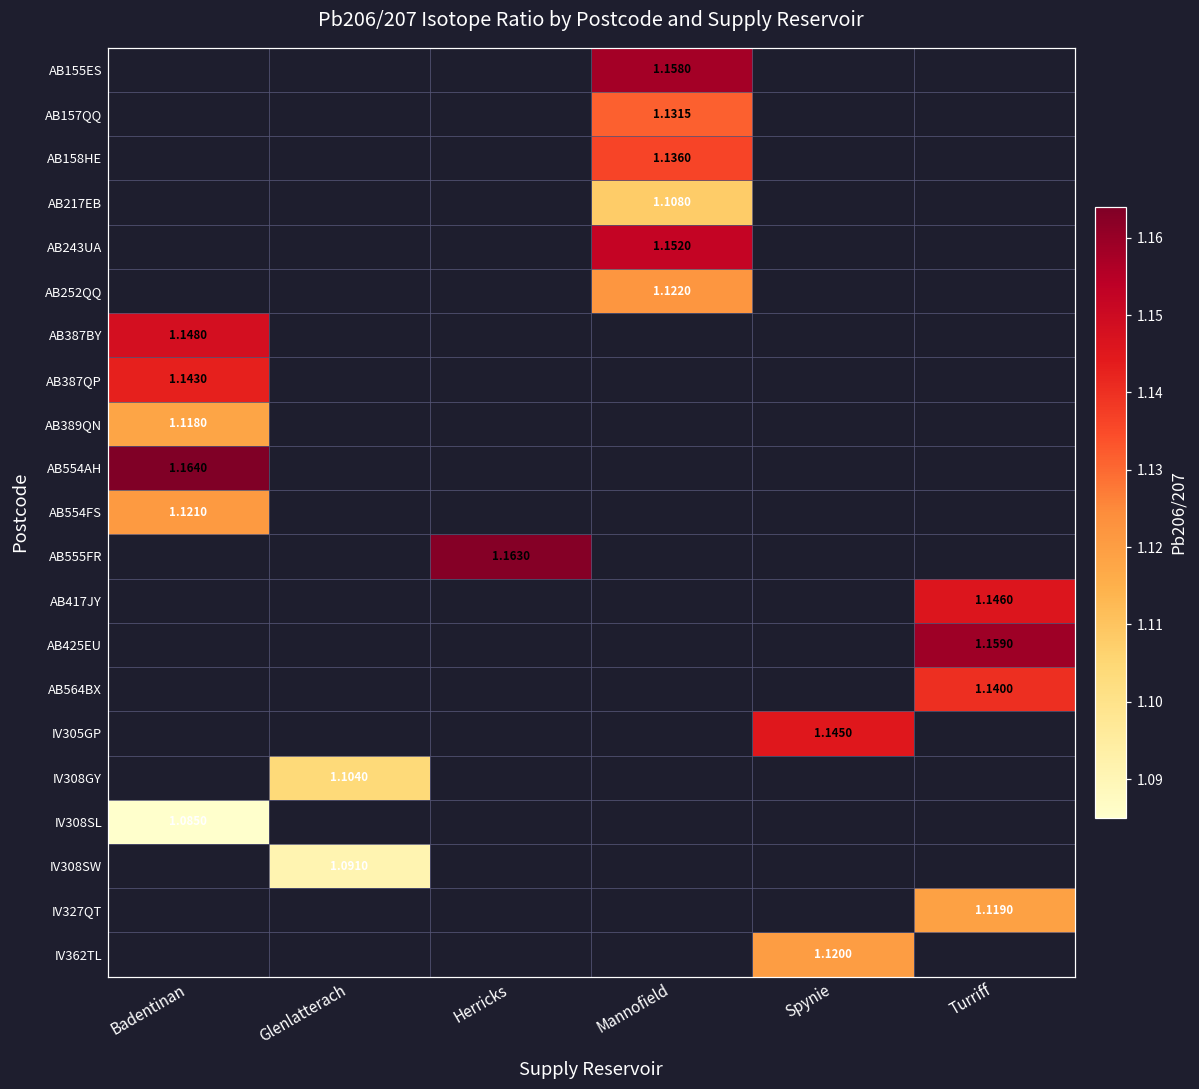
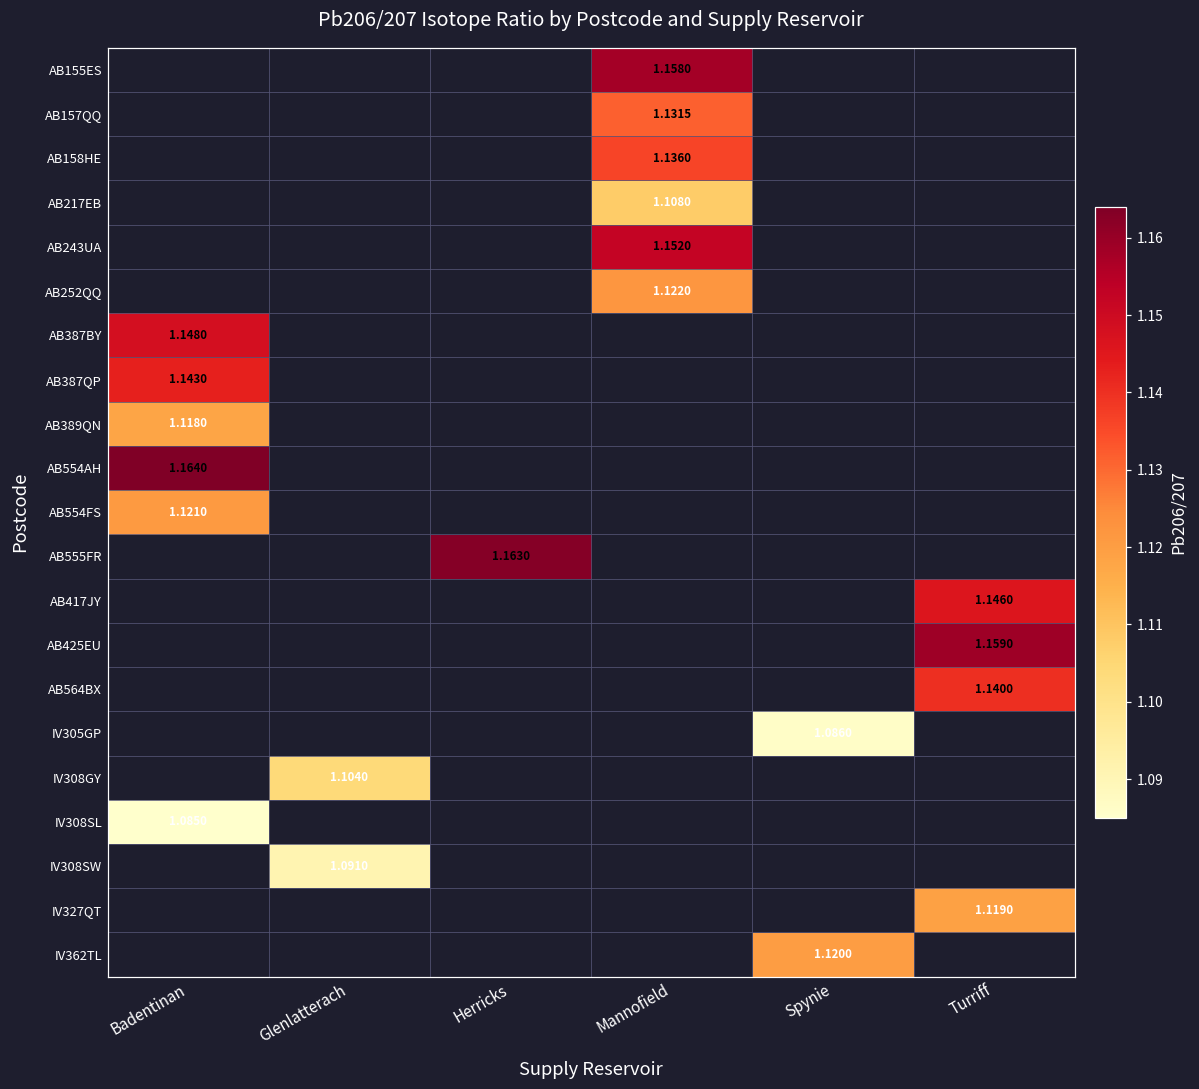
  {
    "AB155ES": {
      "Mannofield": 1.1580
    },
    "AB157QQ": {
      "Mannofield": 1.1315
    },
    "AB158HE": {
      "Mannofield": 1.1360
    },
    "AB217EB": {
      "Mannofield": 1.1080
    },
    "AB243UA": {
      "Mannofield": 1.1520
    },
    "AB252QQ": {
      "Mannofield": 1.1220
    },
    "AB387BY": {
      "Badentinan": 1.1480
    },
    "AB387QP": {
      "Badentinan": 1.1430
    },
    "AB389QN": {
      "Badentinan": 1.1180
    },
    "AB554AH": {
      "Badentinan": 1.1640
    },
    "AB554FS": {
      "Badentinan": 1.1210
    },
    "AB555FR": {
      "Herricks": 1.1630
    },
    "AB417JY": {
      "Turriff": 1.1460
    },
    "AB425EU": {
      "Turriff": 1.1590
    },
    "AB564BX": {
      "Turriff": 1.1400
    },
    "IV305GP": {
-     "Spynie": 1.1450
+     "Spynie": 1.0860
    },
    "IV308GY": {
      "Glenlatterach": 1.1040
    },
    "IV308SL": {
      "Badentinan": 1.0850
    },
    "IV308SW": {
      "Glenlatterach": 1.0910
    },
    "IV327QT": {
      "Turriff": 1.1190
    },
    "IV362TL": {
      "Spynie": 1.1200
    }
  }
